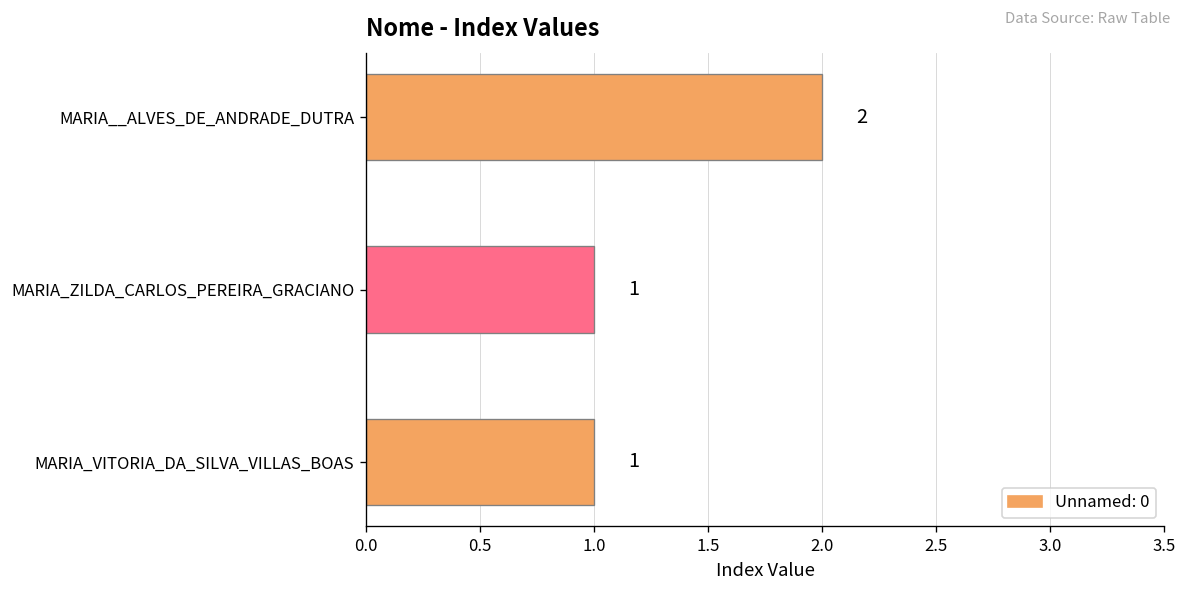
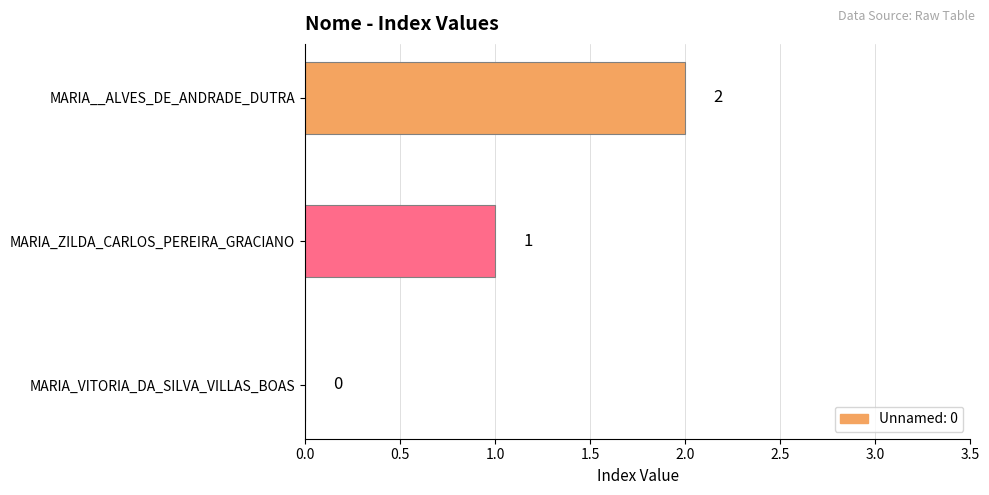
  {
-   "MARIA_VITORIA_DA_SILVA_VILLAS_BOAS": 1
+   "MARIA_VITORIA_DA_SILVA_VILLAS_BOAS": 0
  }
